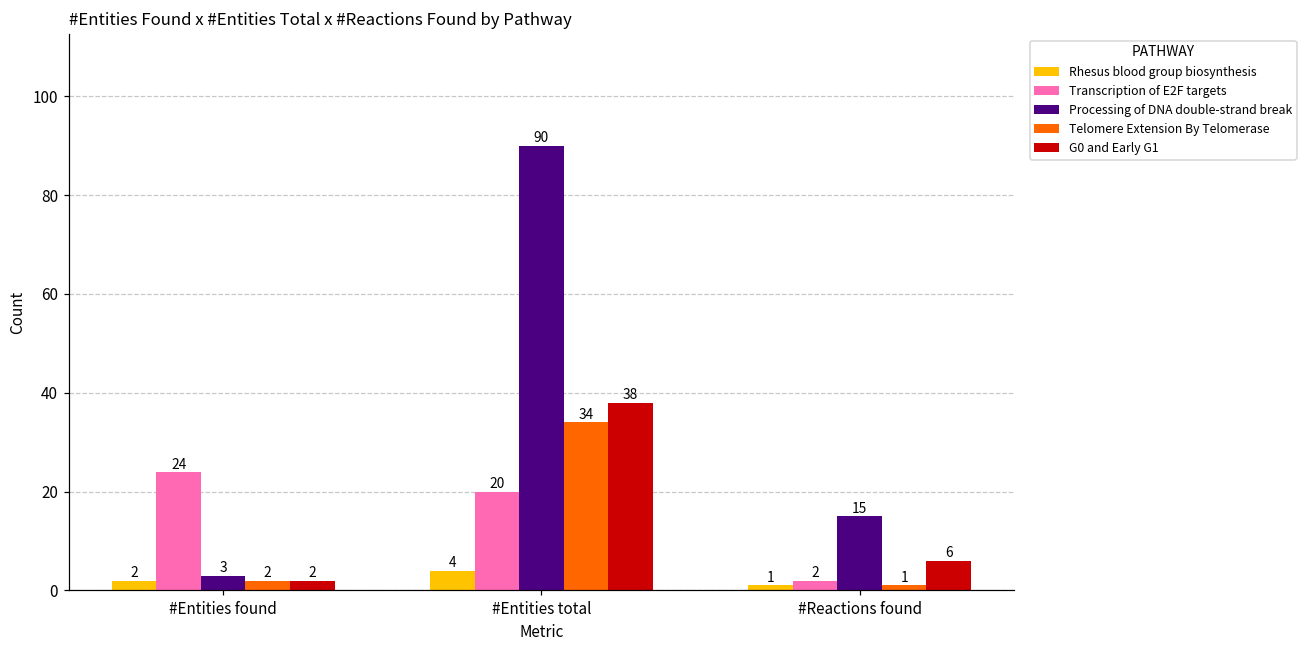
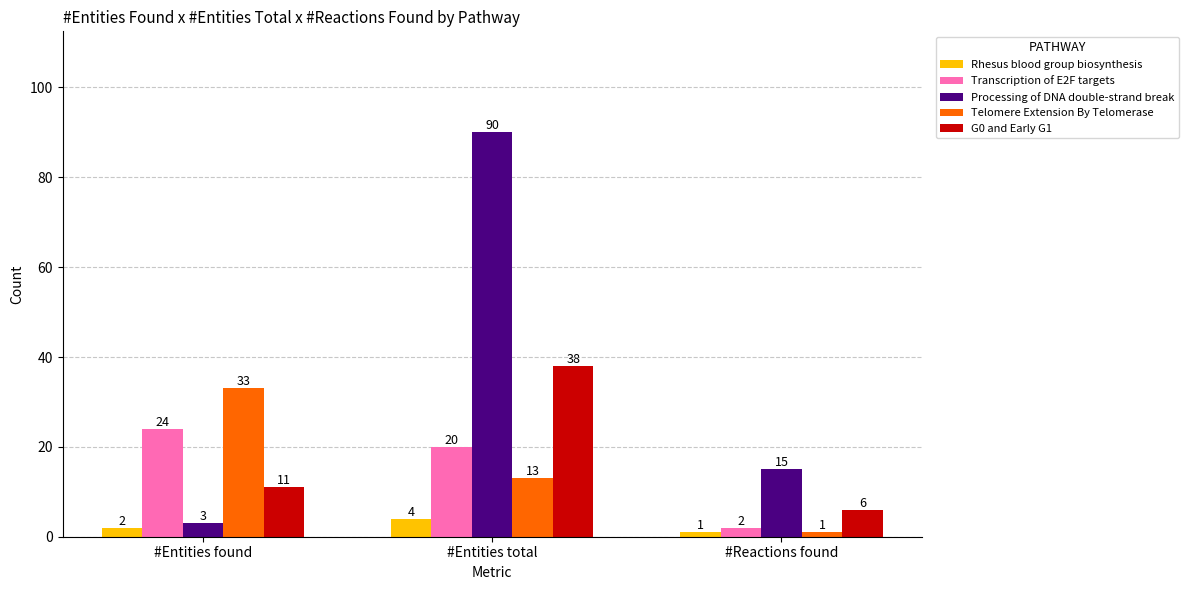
  {
    "Rhesus blood group biosynthesis": {
      "#Entities found": 2,
      "#Entities total": 4,
      "#Reactions found": 1
    },
    "Transcription of E2F targets": {
      "#Entities found": 24,
      "#Entities total": 20,
      "#Reactions found": 2
    },
    "Processing of DNA double-strand break": {
      "#Entities found": 3,
      "#Entities total": 90,
      "#Reactions found": 15
    },
    "Telomere Extension By Telomerase": {
-     "#Entities found": 2,
-     "#Entities total": 34,
+     "#Entities found": 33,
+     "#Entities total": 13,
      "#Reactions found": 1
    },
    "G0 and Early G1": {
-     "#Entities found": 2,
+     "#Entities found": 11,
      "#Entities total": 38,
      "#Reactions found": 6
    }
  }
